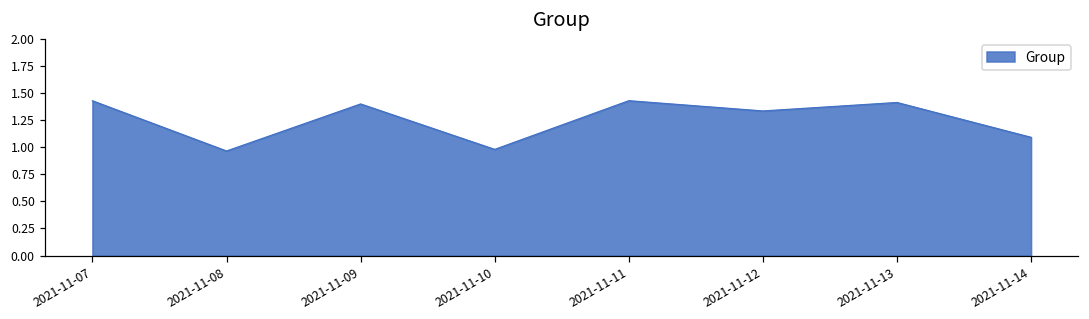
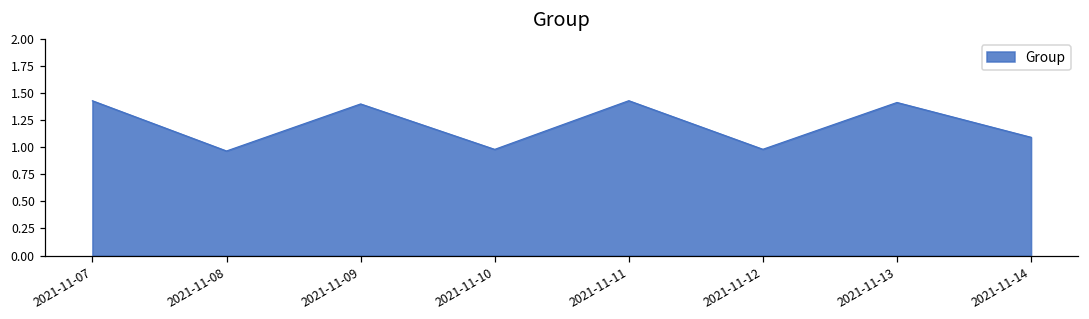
  {
    "2021-11-07": 1.4,
    "2021-11-08": 1.0,
    "2021-11-09": 1.4,
    "2021-11-10": 1.0,
    "2021-11-11": 1.4,
-   "2021-11-12": 1.3,
+   "2021-11-12": 1.0,
    "2021-11-13": 1.4,
    "2021-11-14": 1.1
  }
